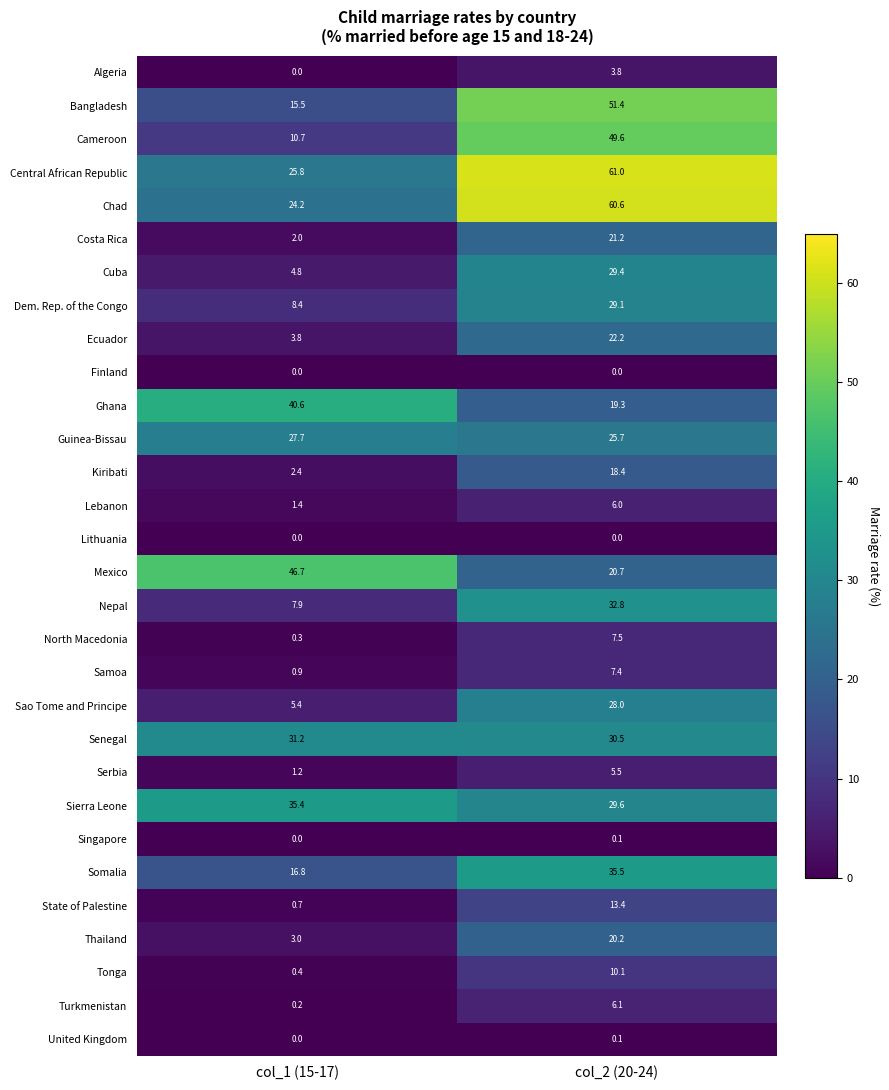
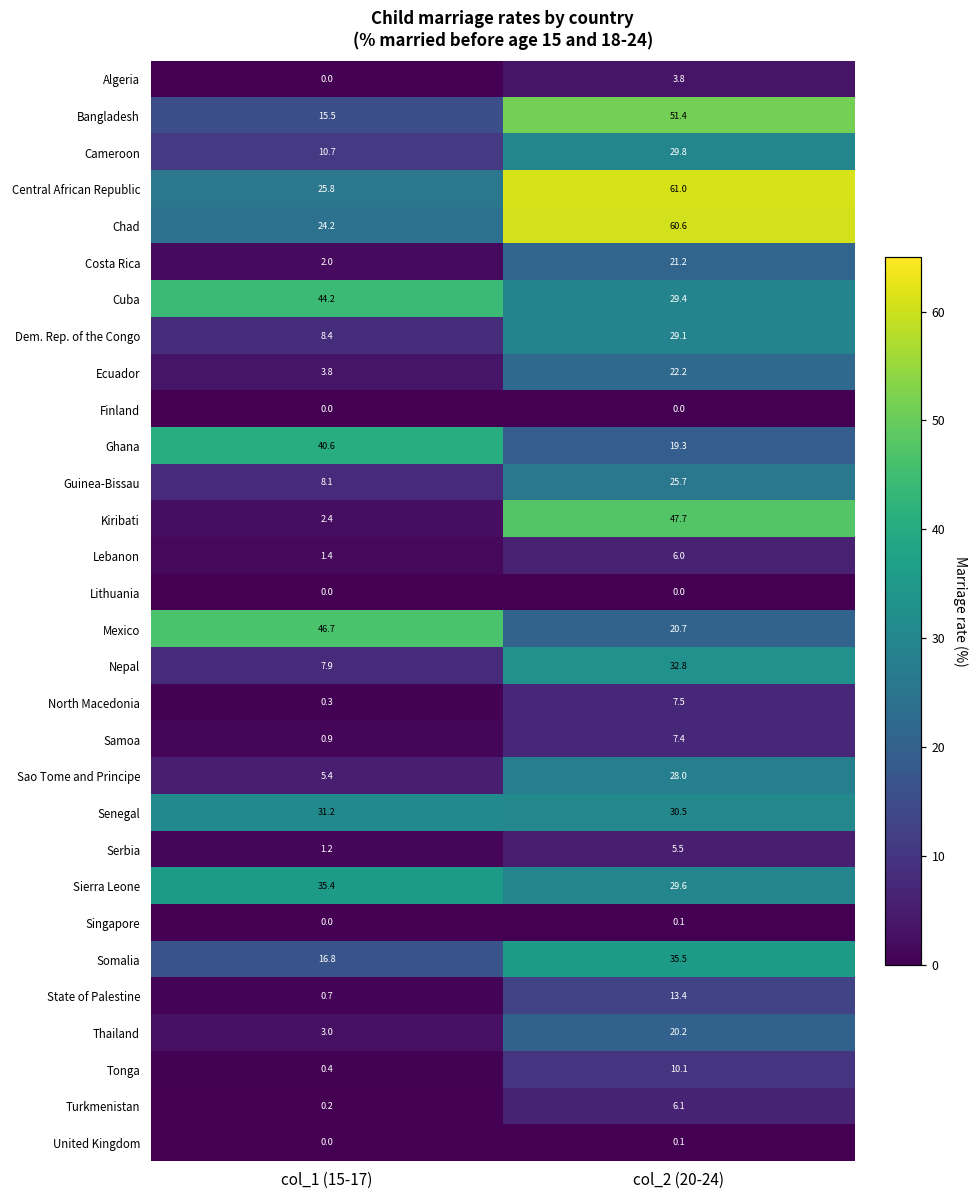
  {
    "Algeria": {
      "col_1 (15-17)": 0.0,
      "col_2 (20-24)": 3.8
    },
    "Bangladesh": {
      "col_1 (15-17)": 15.5,
      "col_2 (20-24)": 51.4
    },
    "Cameroon": {
      "col_1 (15-17)": 10.7,
-     "col_2 (20-24)": 49.6
+     "col_2 (20-24)": 29.8
    },
    "Central African Republic": {
      "col_1 (15-17)": 25.8,
      "col_2 (20-24)": 61.0
    },
    "Chad": {
      "col_1 (15-17)": 24.2,
      "col_2 (20-24)": 60.6
    },
    "Costa Rica": {
      "col_1 (15-17)": 2.0,
      "col_2 (20-24)": 21.2
    },
    "Cuba": {
-     "col_1 (15-17)": 4.8,
+     "col_1 (15-17)": 44.2,
      "col_2 (20-24)": 29.4
    },
    "Dem. Rep. of the Congo": {
      "col_1 (15-17)": 8.4,
      "col_2 (20-24)": 29.1
    },
    "Ecuador": {
      "col_1 (15-17)": 3.8,
      "col_2 (20-24)": 22.2
    },
    "Finland": {
      "col_1 (15-17)": 0.0,
      "col_2 (20-24)": 0.0
    },
    "Ghana": {
      "col_1 (15-17)": 40.6,
      "col_2 (20-24)": 19.3
    },
    "Guinea-Bissau": {
-     "col_1 (15-17)": 27.7,
+     "col_1 (15-17)": 8.1,
      "col_2 (20-24)": 25.7
    },
    "Kiribati": {
      "col_1 (15-17)": 2.4,
-     "col_2 (20-24)": 18.4
+     "col_2 (20-24)": 47.7
    },
    "Lebanon": {
      "col_1 (15-17)": 1.4,
      "col_2 (20-24)": 6.0
    },
    "Lithuania": {
      "col_1 (15-17)": 0.0,
      "col_2 (20-24)": 0.0
    },
    "Mexico": {
      "col_1 (15-17)": 46.7,
      "col_2 (20-24)": 20.7
    },
    "Nepal": {
      "col_1 (15-17)": 7.9,
      "col_2 (20-24)": 32.8
    },
    "North Macedonia": {
      "col_1 (15-17)": 0.3,
      "col_2 (20-24)": 7.5
    },
    "Samoa": {
      "col_1 (15-17)": 0.9,
      "col_2 (20-24)": 7.4
    },
    "Sao Tome and Principe": {
      "col_1 (15-17)": 5.4,
      "col_2 (20-24)": 28.0
    },
    "Senegal": {
      "col_1 (15-17)": 31.2,
      "col_2 (20-24)": 30.5
    },
    "Serbia": {
      "col_1 (15-17)": 1.2,
      "col_2 (20-24)": 5.5
    },
    "Sierra Leone": {
      "col_1 (15-17)": 35.4,
      "col_2 (20-24)": 29.6
    },
    "Singapore": {
      "col_1 (15-17)": 0.0,
      "col_2 (20-24)": 0.1
    },
    "Somalia": {
      "col_1 (15-17)": 16.8,
      "col_2 (20-24)": 35.5
    },
    "State of Palestine": {
      "col_1 (15-17)": 0.7,
      "col_2 (20-24)": 13.4
    },
    "Thailand": {
      "col_1 (15-17)": 3.0,
      "col_2 (20-24)": 20.2
    },
    "Tonga": {
      "col_1 (15-17)": 0.4,
      "col_2 (20-24)": 10.1
    },
    "Turkmenistan": {
      "col_1 (15-17)": 0.2,
      "col_2 (20-24)": 6.1
    },
    "United Kingdom": {
      "col_1 (15-17)": 0.0,
      "col_2 (20-24)": 0.1
    }
  }
